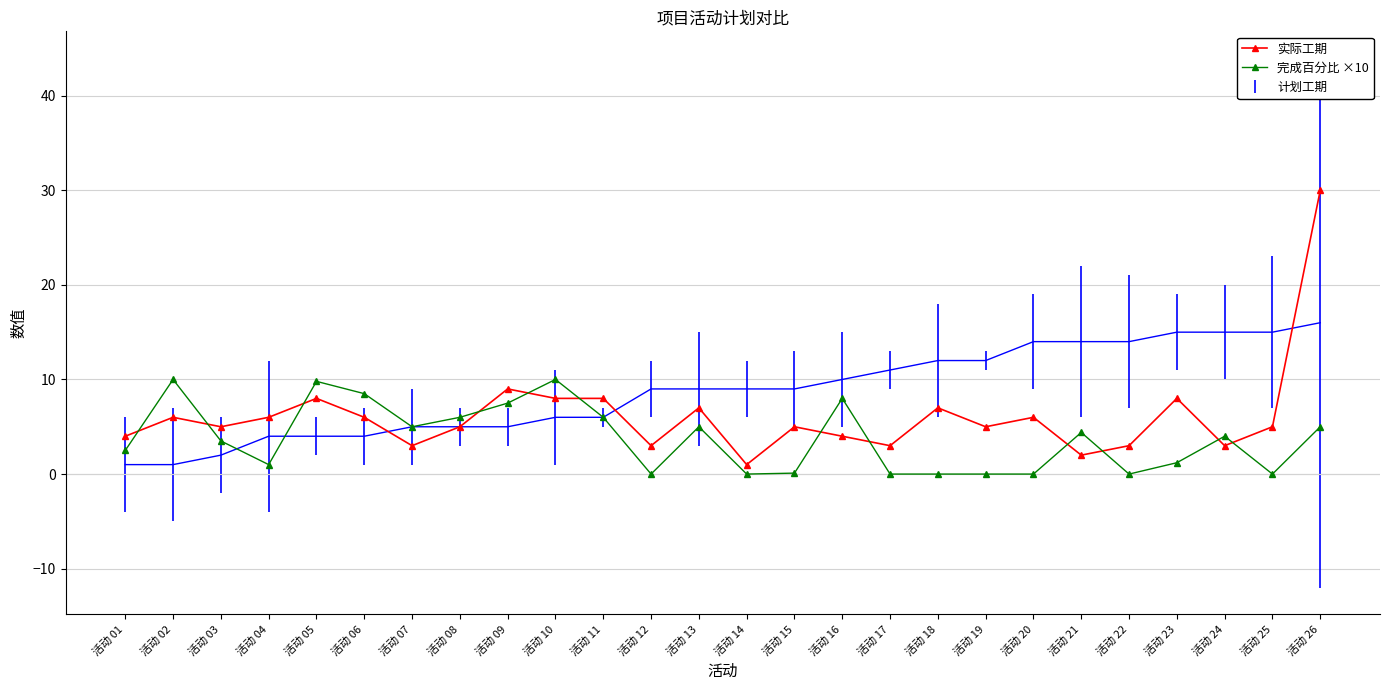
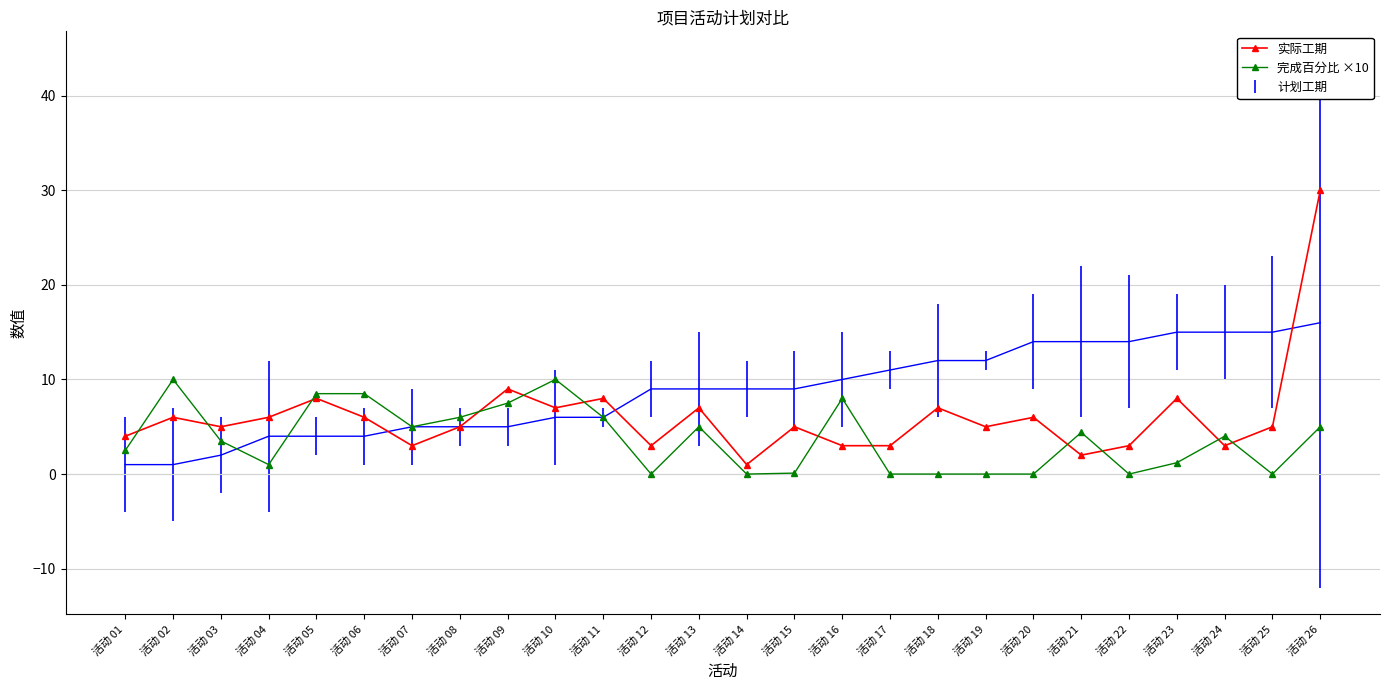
  {
    "实际工期": {
      "活动 01": 4,
      "活动 02": 6,
      "活动 03": 5,
      "活动 04": 6,
      "活动 05": 8,
      "活动 06": 6,
      "活动 07": 3,
      "活动 09": 9,
-     "活动 10": 8,
+     "活动 10": 7,
      "活动 11": 8,
      "活动 12": 3,
      "活动 13": 7,
      "活动 14": 1,
      "活动 15": 5,
-     "活动 16": 4,
+     "活动 16": 3,
      "活动 17": 3,
      "活动 18": 7,
      "活动 19": 5,
      "活动 20": 6,
      "活动 21": 2,
      "活动 22": 3,
      "活动 23": 8,
      "活动 24": 3,
      "活动 25": 5,
      "活动 26": 30
    },
    "完成百分比 ×10": {
      "活动 01": 3,
      "活动 02": 10,
      "活动 03": 4,
      "活动 04": 1,
-     "活动 05": 10,
+     "活动 05": 9,
      "活动 06": 9,
      "活动 08": 6,
      "活动 09": 8,
      "活动 10": 10,
      "活动 12": 0,
      "活动 13": 5,
      "活动 14": 0,
      "活动 15": 0,
      "活动 16": 8,
      "活动 17": 0,
      "活动 18": 0,
      "活动 19": 0,
      "活动 20": 0,
      "活动 21": 4,
      "活动 22": 0,
      "活动 23": 1,
      "活动 24": 4,
      "活动 25": 0,
      "活动 26": 5
    }
  }
